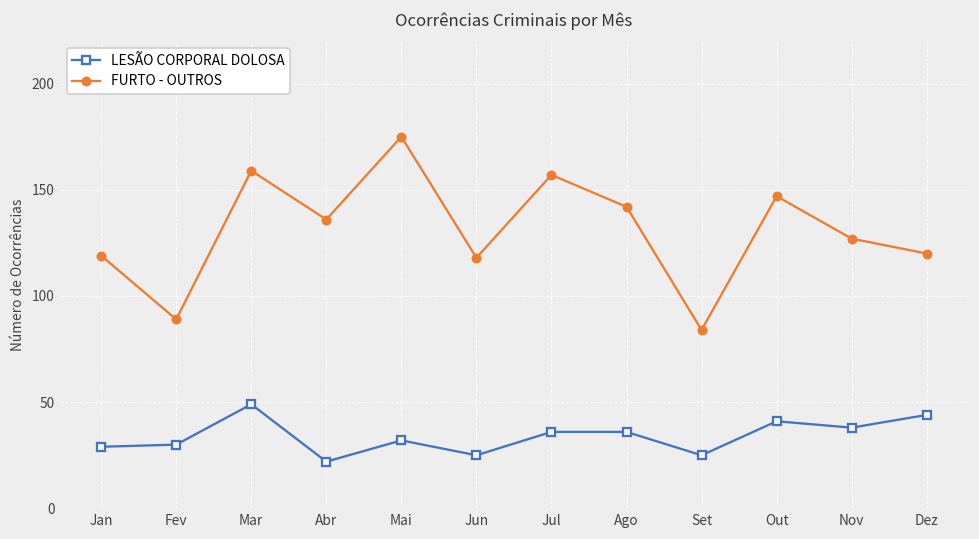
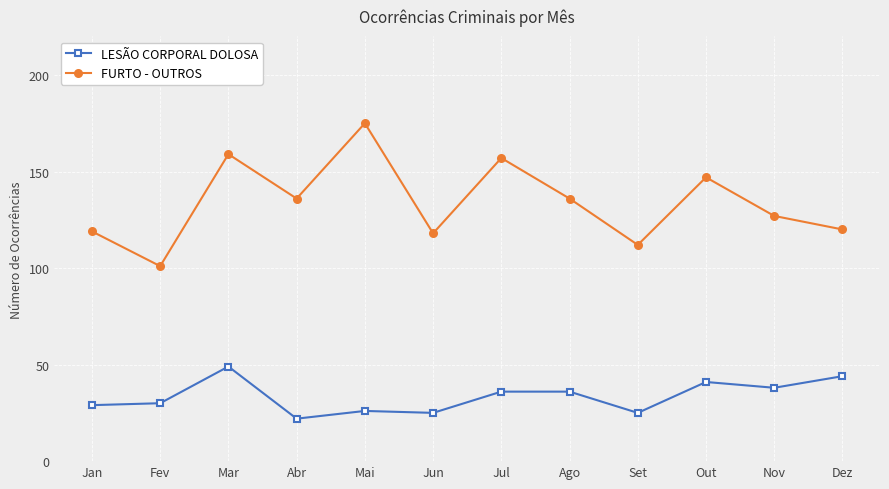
  {
    "LESÃO CORPORAL DOLOSA": {
      "Jan": 29,
      "Fev": 30,
      "Mar": 49,
      "Abr": 22,
-     "Mai": 32,
+     "Mai": 26,
      "Jun": 25,
      "Jul": 36,
      "Ago": 36,
      "Set": 25,
      "Out": 41,
      "Nov": 38,
      "Dez": 44
    },
    "FURTO - OUTROS": {
      "Jan": 119,
-     "Fev": 89,
+     "Fev": 101,
      "Mar": 159,
      "Abr": 136,
      "Mai": 175,
      "Jun": 118,
      "Jul": 157,
-     "Ago": 142,
-     "Set": 84,
+     "Ago": 136,
+     "Set": 112,
      "Out": 147,
      "Nov": 127,
      "Dez": 120
    }
  }
